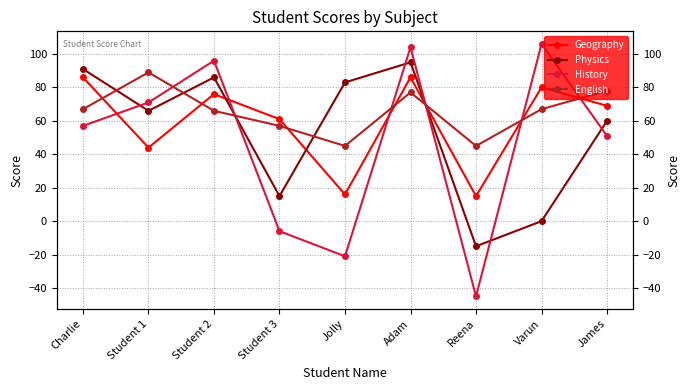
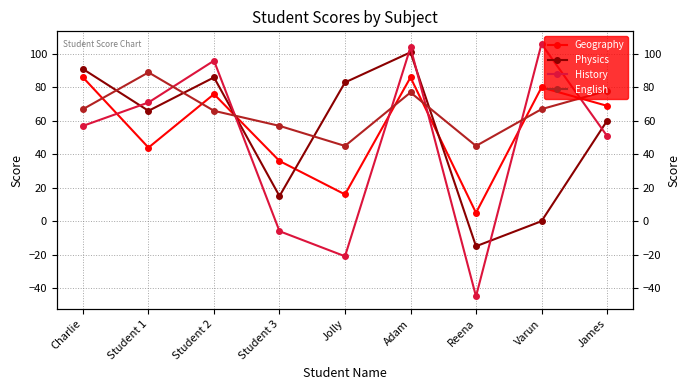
  {
    "Geography": {
      "Charlie": 86,
      "Student 1": 44,
      "Student 2": 76,
-     "Student 3": 61,
+     "Student 3": 36,
      "Jolly": 16,
      "Adam": 86,
-     "Reena": 15,
+     "Reena": 5,
      "Varun": 80,
      "James": 69
    },
    "Physics": {
      "Charlie": 91,
      "Student 1": 66,
      "Student 2": 86,
      "Student 3": 15,
      "Jolly": 83,
-     "Adam": 95,
+     "Adam": 101,
      "Reena": -15,
      "Varun": 0,
      "James": 60
    }
  }
